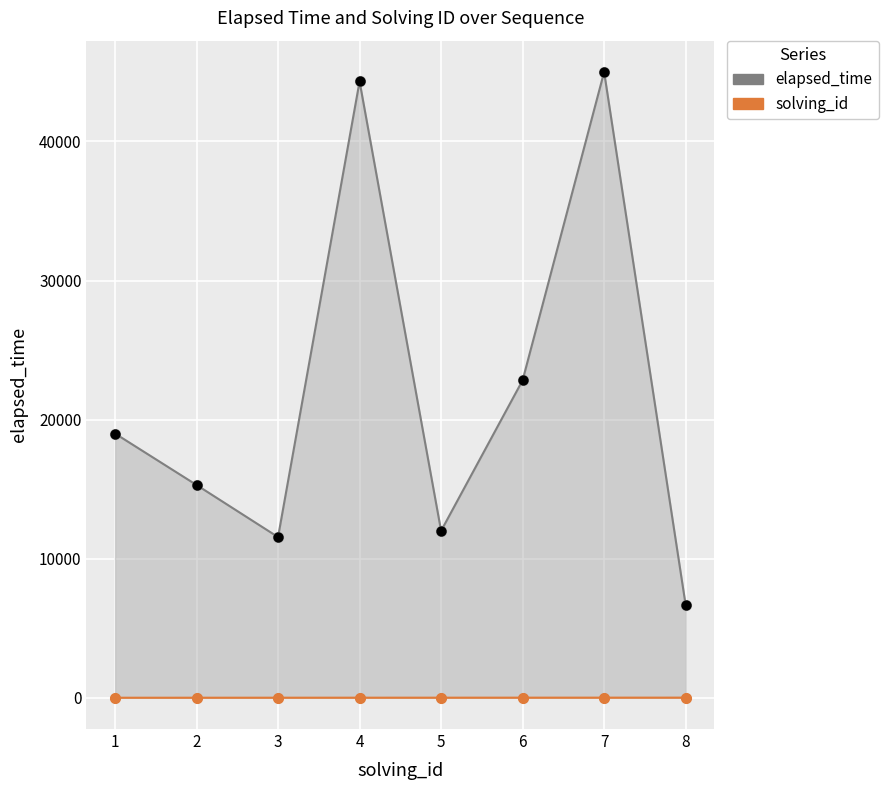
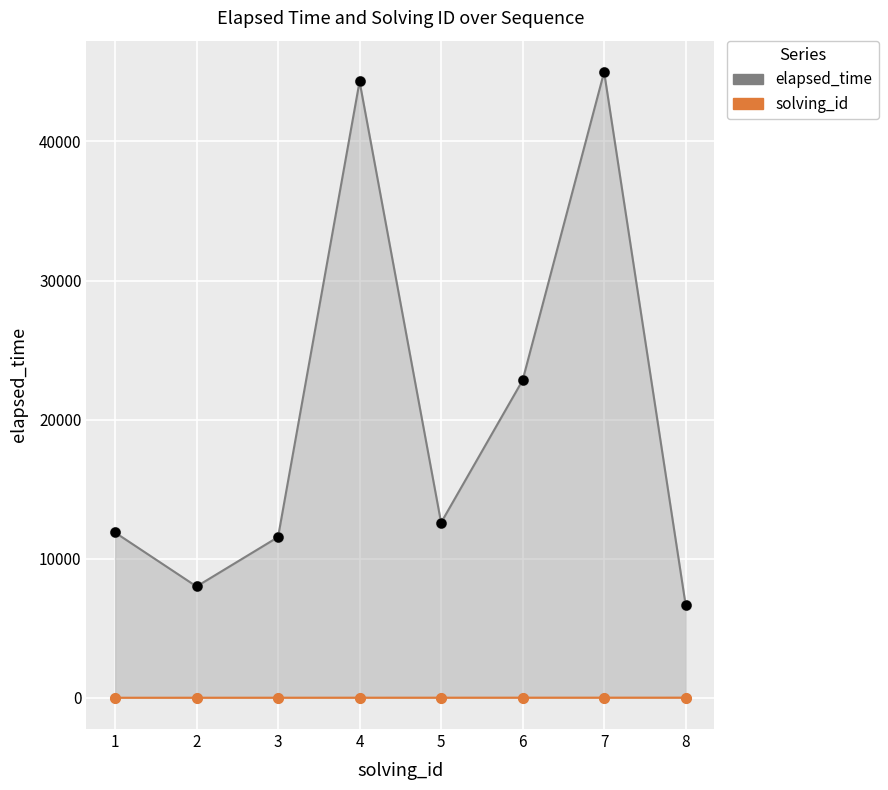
  {
    "elapsed_time": {
-     "1": 19000,
-     "2": 15300,
+     "1": 11900,
+     "2": 8000,
      "3": 11600,
      "4": 44300,
-     "5": 12000,
+     "5": 12600,
      "6": 22800,
      "7": 45000,
      "8": 6700
    },
    "solving_id": {
      "1": 0,
      "2": 0,
      "3": 0,
      "4": 0,
      "5": 0,
      "6": 0,
      "7": 0,
      "8": 0
    }
  }
